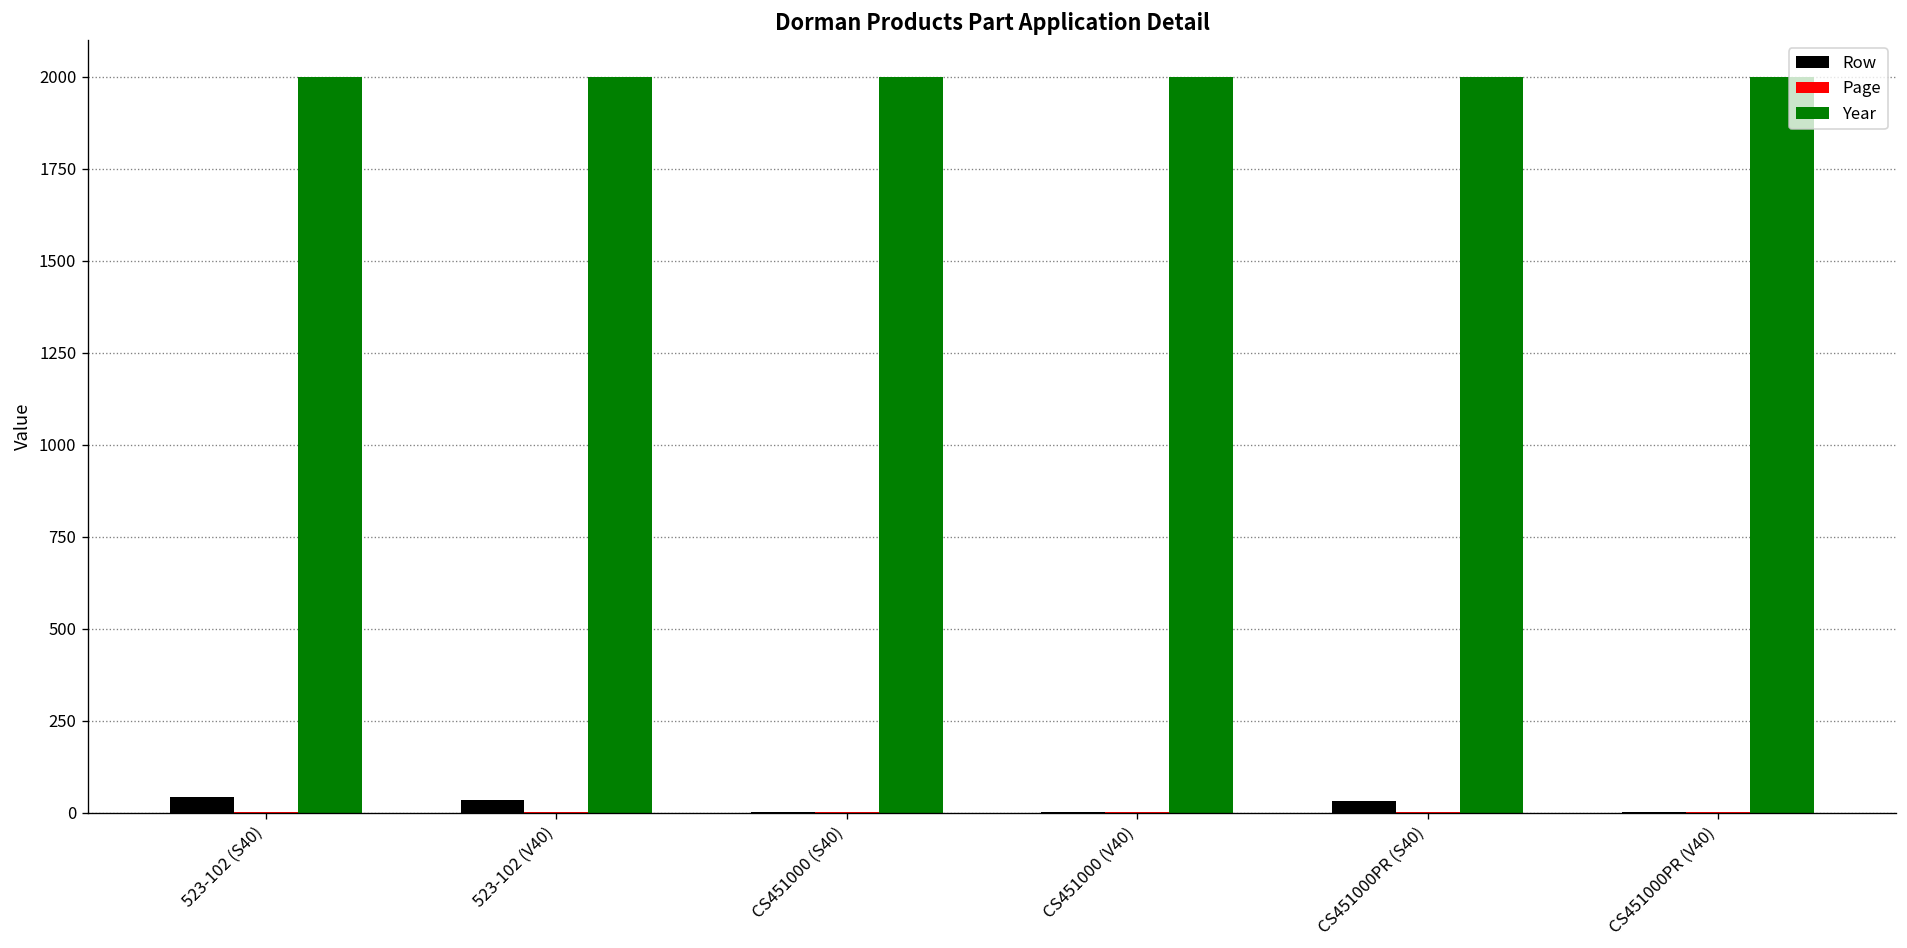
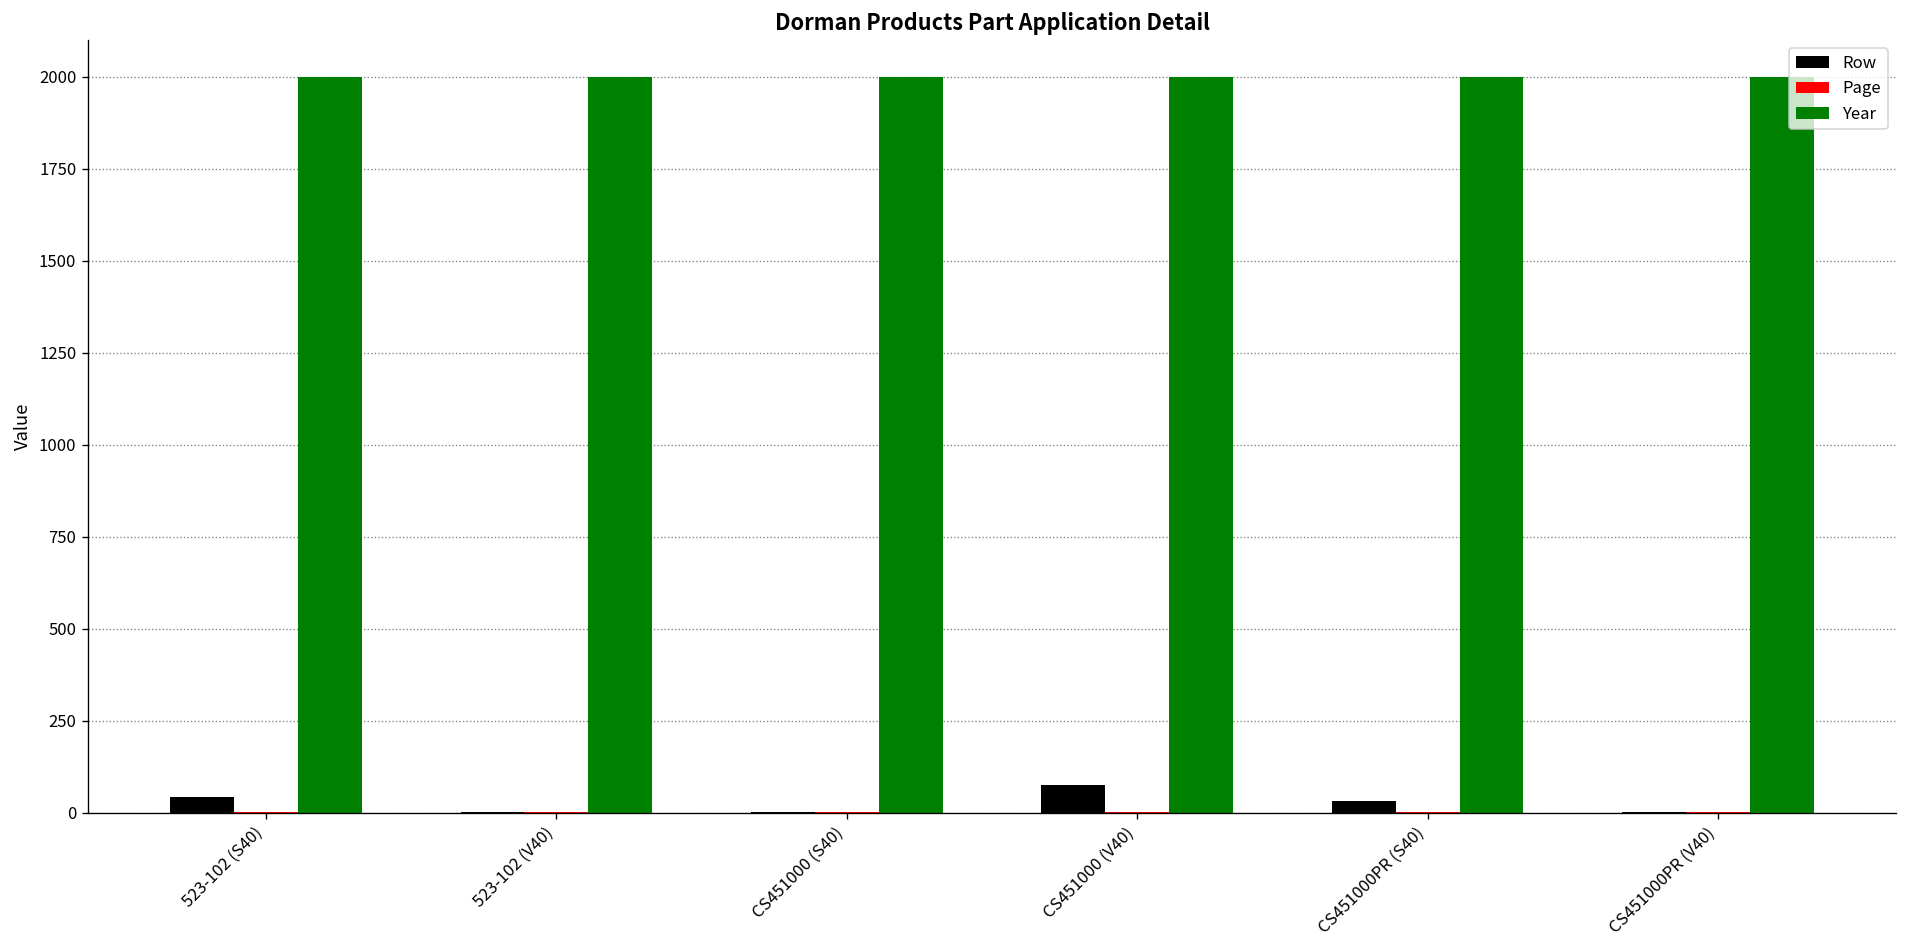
  {
    "Row": {
      "523-102 (S40)": 40,
-     "523-102 (V40)": 40,
-     "CS451000 (V40)": 0,
+     "523-102 (V40)": 0,
+     "CS451000 (V40)": 80,
      "CS451000PR (S40)": 30
    },
    "Year": {
      "523-102 (S40)": 2000,
      "523-102 (V40)": 2000,
      "CS451000 (S40)": 2000,
      "CS451000 (V40)": 2000,
      "CS451000PR (S40)": 2000,
      "CS451000PR (V40)": 2000
    }
  }
